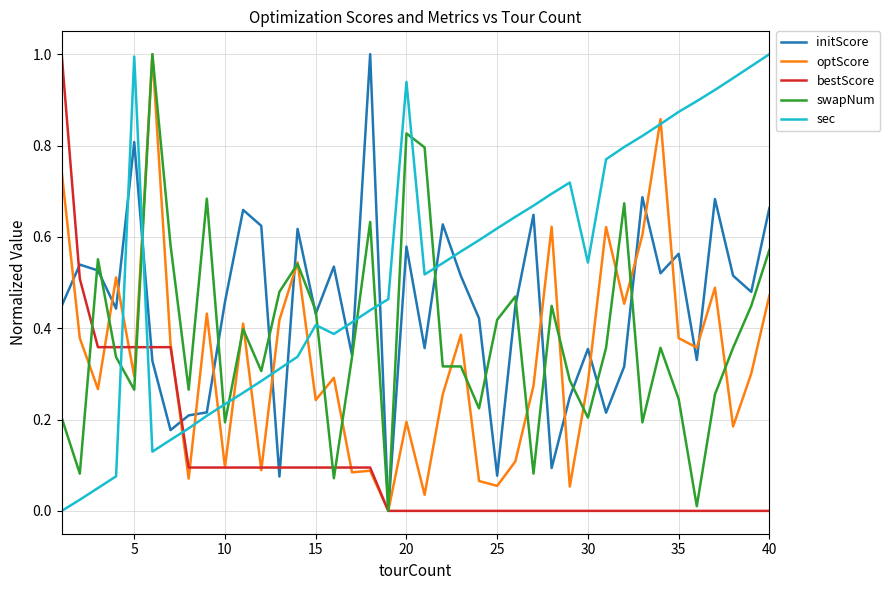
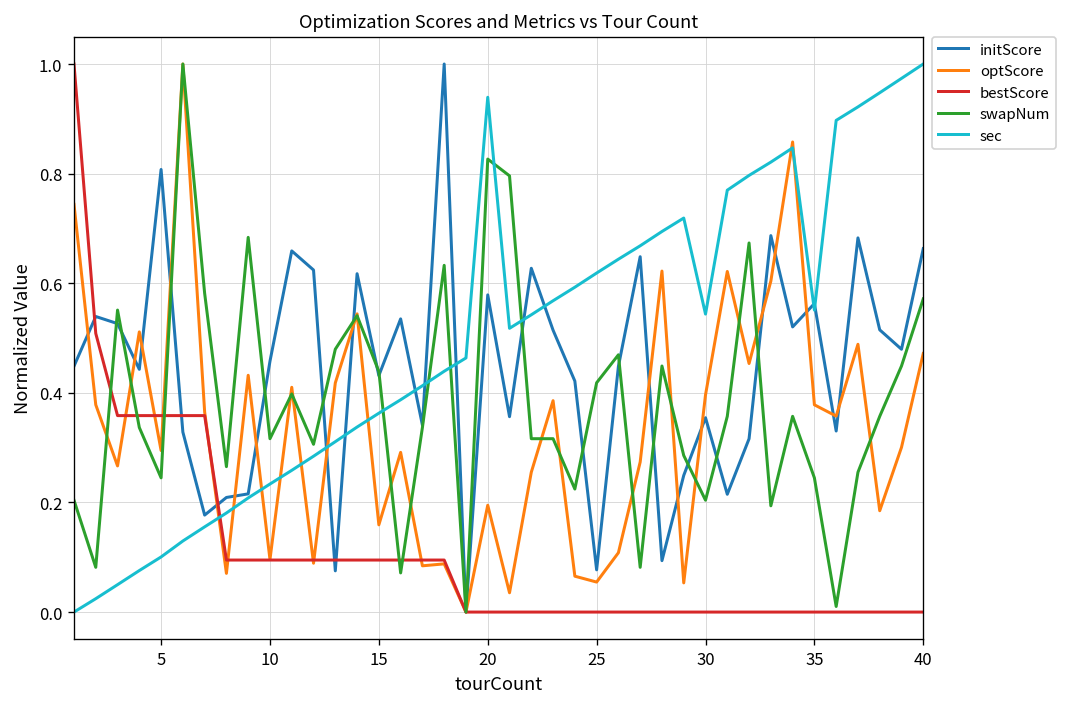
  {
    "initScore": {
      "5": 0.81,
      "10": 0.46,
      "15": 0.43,
      "20": 0.58,
      "25": 0.08,
      "30": 0.35,
      "35": 0.56,
      "40": 0.66
    },
    "optScore": {
      "5": 0.29,
-     "15": 0.24,
+     "15": 0.16,
      "20": 0.19,
      "25": 0.05,
-     "30": 0.28,
+     "30": 0.40,
      "35": 0.38,
      "40": 0.47
    },
    "bestScore": {
      "5": 0.36,
      "15": 0.09,
      "20": 0.00,
      "25": 0.00,
      "30": 0.00,
      "35": 0.00,
      "40": 0.00
    },
    "swapNum": {
-     "5": 0.27,
-     "10": 0.19,
+     "5": 0.24,
+     "10": 0.32,
      "15": 0.44,
      "20": 0.83,
      "25": 0.42,
      "30": 0.20,
      "35": 0.24,
      "40": 0.57
    },
    "sec": {
-     "5": 0.99,
+     "5": 0.10,
      "10": 0.23,
-     "15": 0.41,
+     "15": 0.36,
      "20": 0.94,
      "25": 0.62,
      "30": 0.54,
-     "35": 0.87,
+     "35": 0.55,
      "40": 1.00
    }
  }
